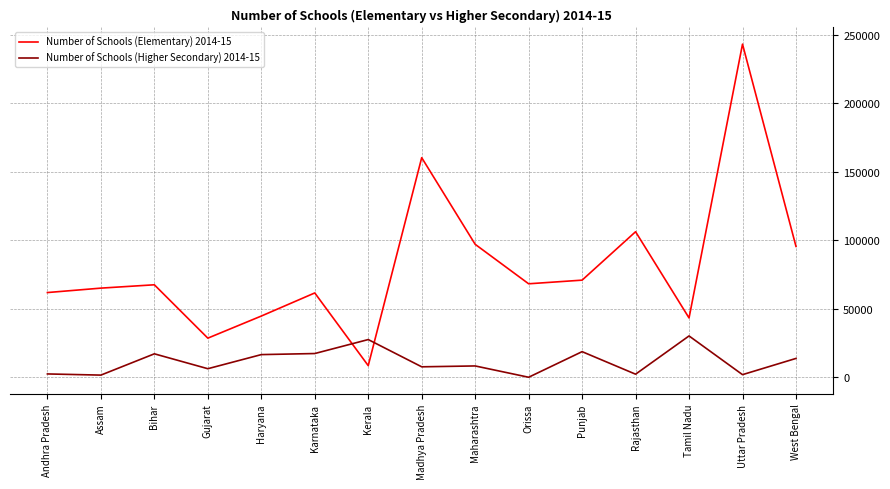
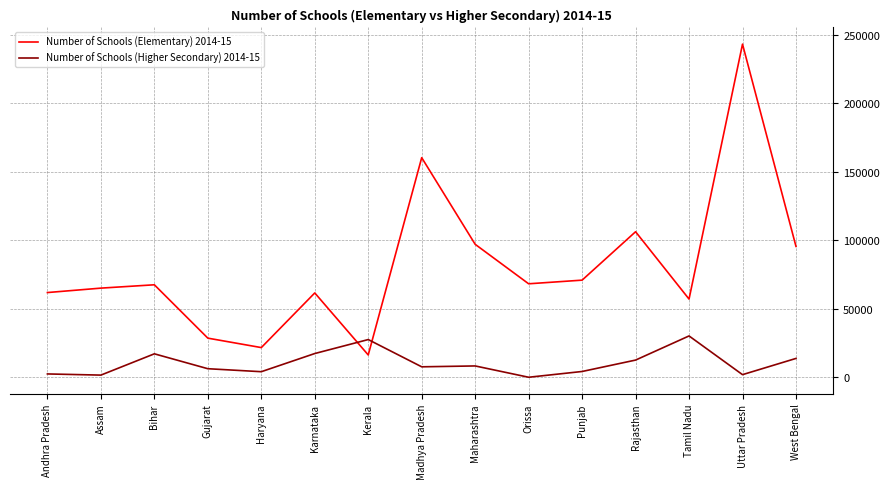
  {
    "Number of Schools (Elementary) 2014-15": {
      "Andhra Pradesh": 62000,
      "Assam": 65000,
      "Bihar": 68000,
      "Gujarat": 29000,
-     "Haryana": 45000,
+     "Haryana": 22000,
      "Karnataka": 62000,
-     "Kerala": 9000,
+     "Kerala": 16000,
      "Madhya Pradesh": 160000,
      "Maharashtra": 97000,
      "Orissa": 68000,
      "Punjab": 71000,
      "Rajasthan": 106000,
-     "Tamil Nadu": 43000,
+     "Tamil Nadu": 57000,
      "Uttar Pradesh": 243000,
      "West Bengal": 96000
    },
    "Number of Schools (Higher Secondary) 2014-15": {
      "Andhra Pradesh": 3000,
      "Assam": 2000,
      "Bihar": 17000,
      "Gujarat": 6000,
-     "Haryana": 17000,
+     "Haryana": 4000,
      "Karnataka": 17000,
      "Kerala": 28000,
      "Madhya Pradesh": 8000,
      "Maharashtra": 8000,
      "Orissa": 0,
-     "Punjab": 19000,
-     "Rajasthan": 2000,
+     "Punjab": 4000,
+     "Rajasthan": 13000,
      "Tamil Nadu": 30000,
      "Uttar Pradesh": 2000,
      "West Bengal": 14000
    }
  }
